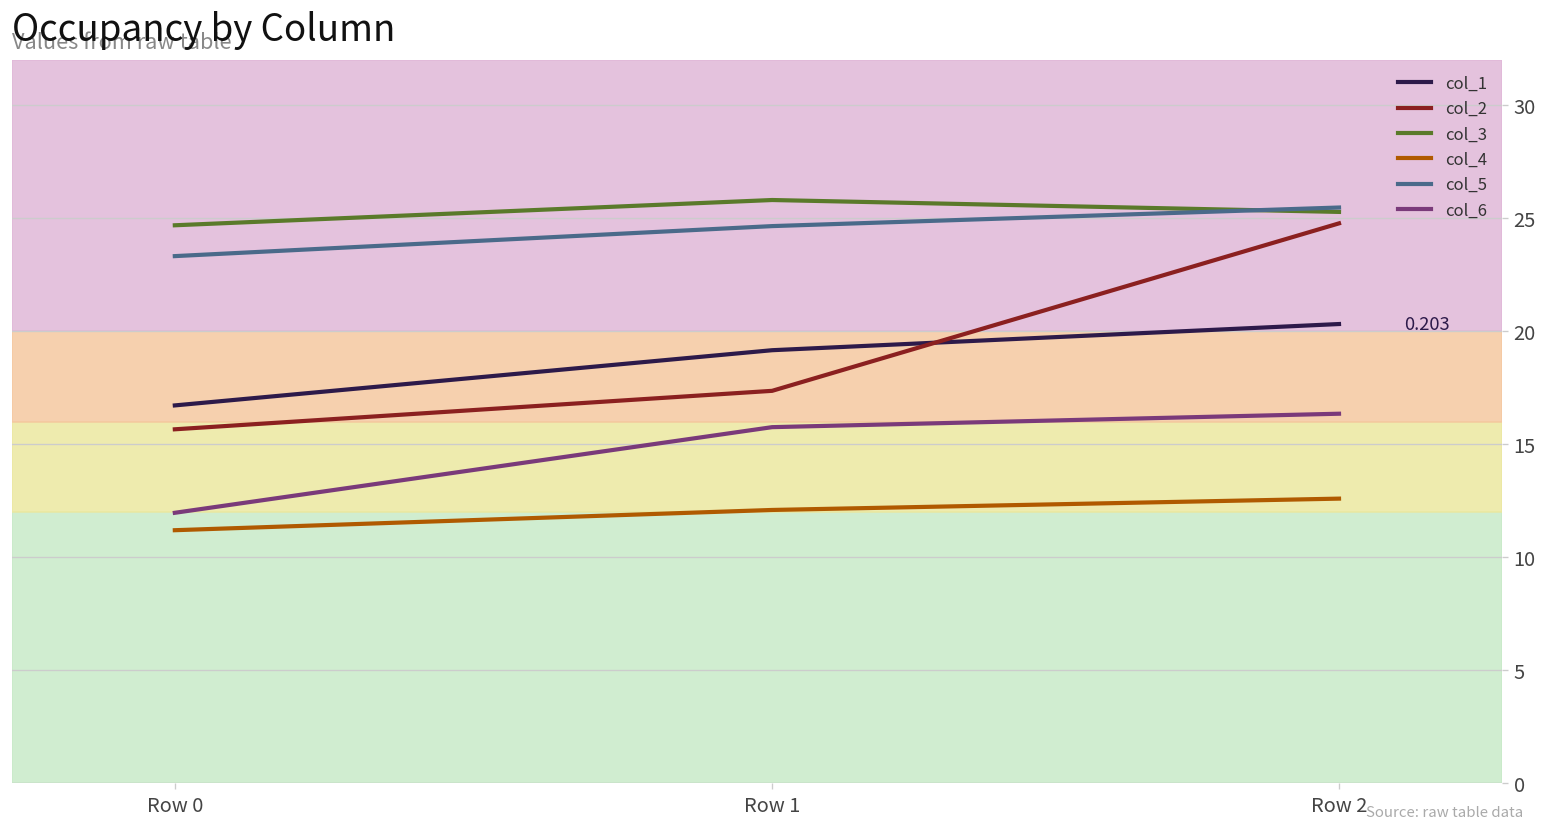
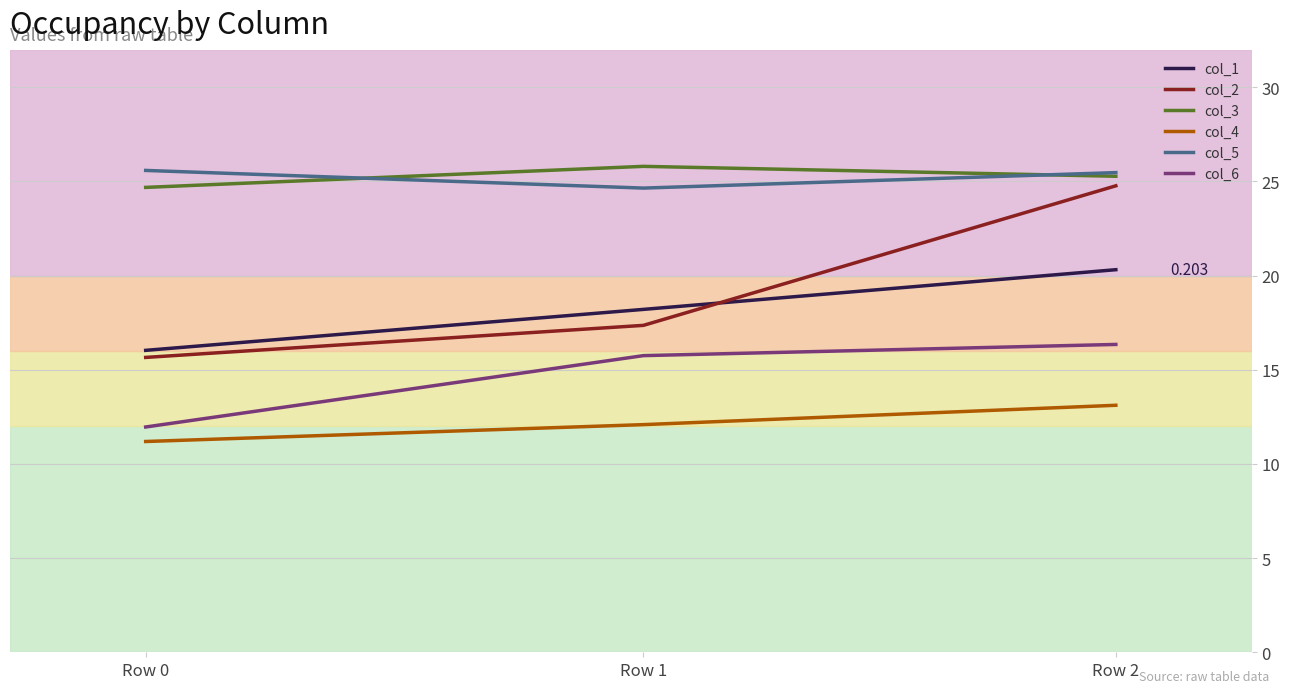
  {
    "col_1": {
-     "Row 0": 16.7,
-     "Row 1": 19.2,
+     "Row 0": 16.0,
+     "Row 1": 18.2,
      "Row 2": 20.3
    },
    "col_2": {
      "Row 0": 15.7,
      "Row 1": 17.4,
      "Row 2": 24.8
    },
    "col_3": {
      "Row 0": 24.7,
      "Row 1": 25.8,
      "Row 2": 25.3
    },
    "col_4": {
      "Row 0": 11.2,
      "Row 1": 12.1,
-     "Row 2": 12.6
+     "Row 2": 13.1
    },
    "col_5": {
-     "Row 0": 23.3,
+     "Row 0": 25.6,
      "Row 1": 24.6,
      "Row 2": 25.5
    },
    "col_6": {
      "Row 0": 12.0,
      "Row 1": 15.8,
      "Row 2": 16.3
    }
  }
